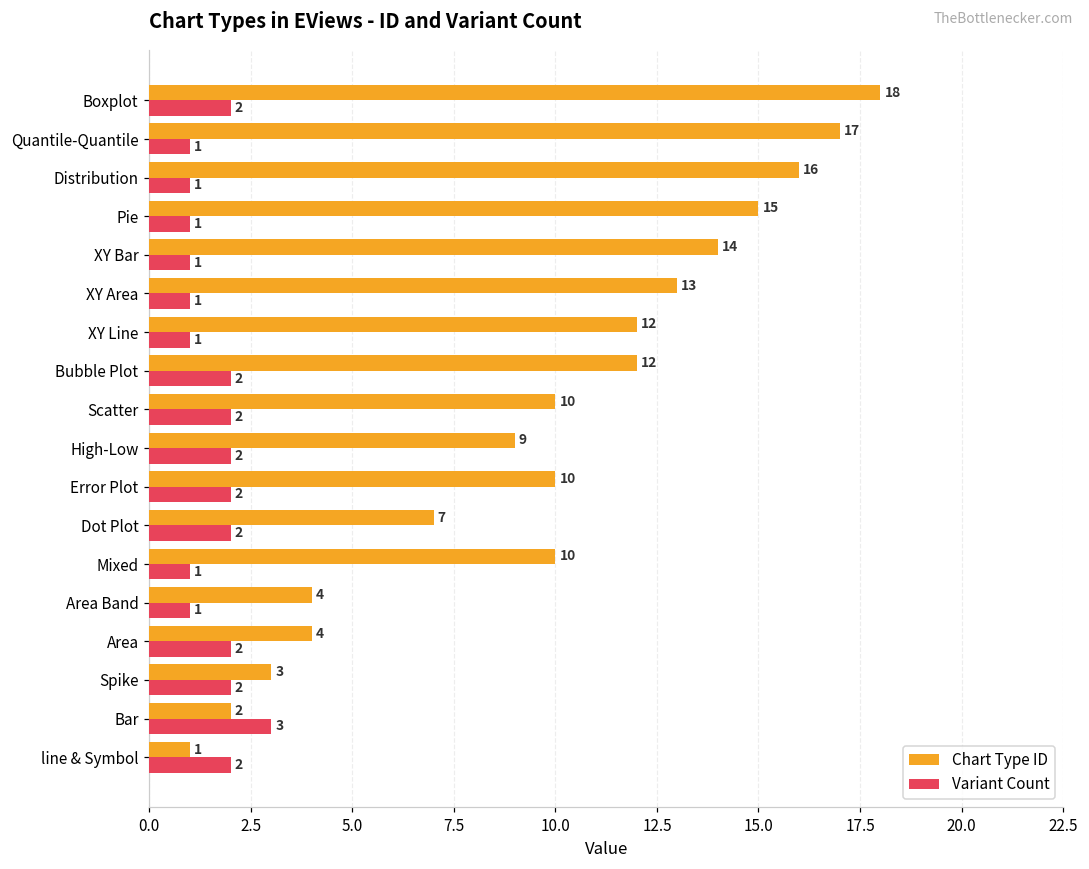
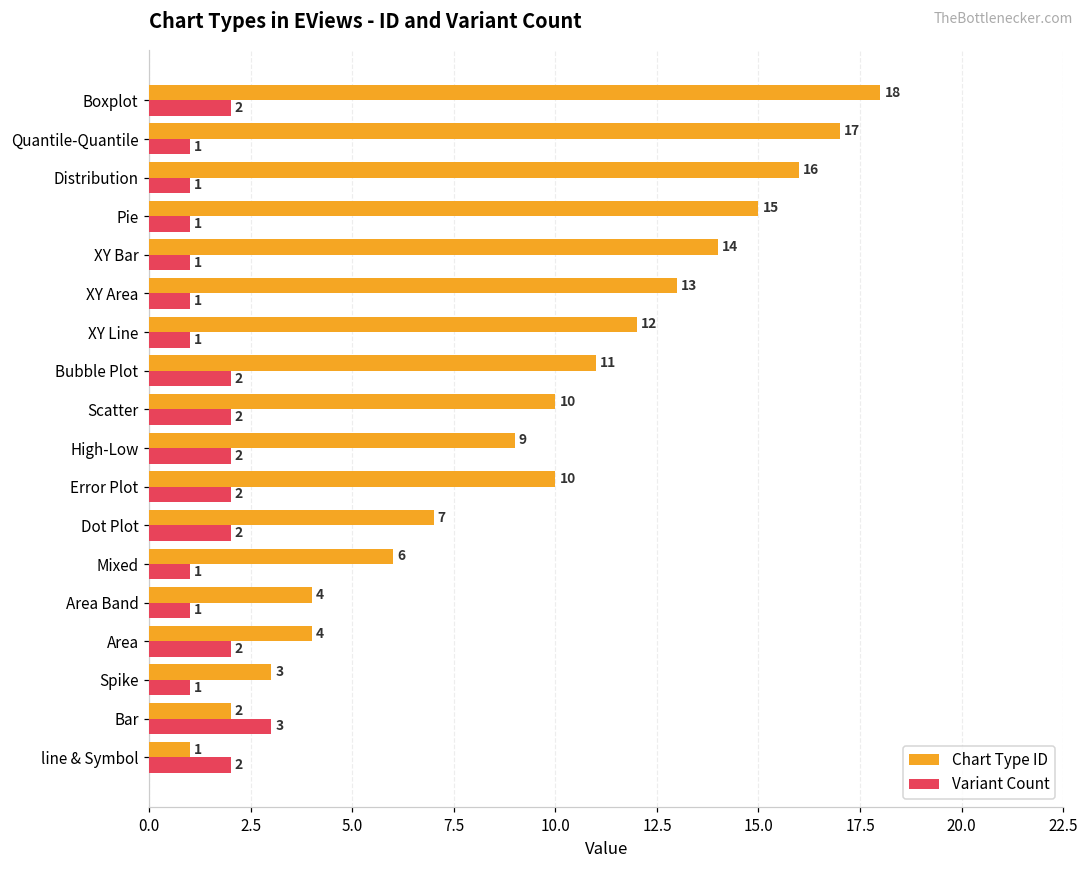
  {
    "Chart Type ID": {
      "Boxplot": 18,
      "Quantile-Quantile": 17,
      "Distribution": 16,
      "Pie": 15,
      "XY Bar": 14,
      "XY Area": 13,
      "XY Line": 12,
-     "Bubble Plot": 12,
+     "Bubble Plot": 11,
      "Scatter": 10,
      "High-Low": 9,
      "Error Plot": 10,
      "Dot Plot": 7,
-     "Mixed": 10,
+     "Mixed": 6,
      "Area Band": 4,
      "Area": 4,
      "Spike": 3,
      "Bar": 2,
      "line & Symbol": 1
    },
    "Variant Count": {
      "Boxplot": 2,
      "Quantile-Quantile": 1,
      "Distribution": 1,
      "Pie": 1,
      "XY Bar": 1,
      "XY Area": 1,
      "XY Line": 1,
      "Bubble Plot": 2,
      "Scatter": 2,
      "High-Low": 2,
      "Error Plot": 2,
      "Dot Plot": 2,
      "Mixed": 1,
      "Area Band": 1,
      "Area": 2,
-     "Spike": 2,
+     "Spike": 1,
      "Bar": 3,
      "line & Symbol": 2
    }
  }
